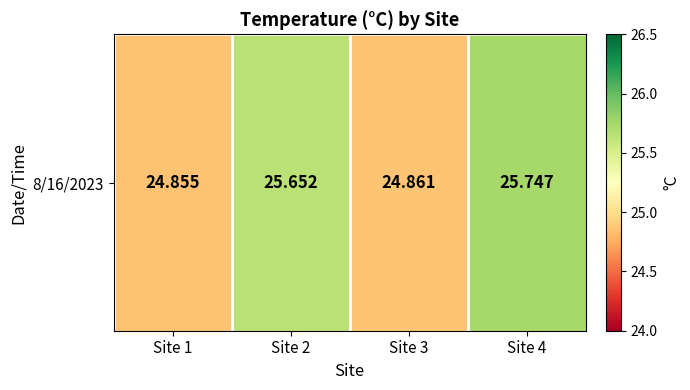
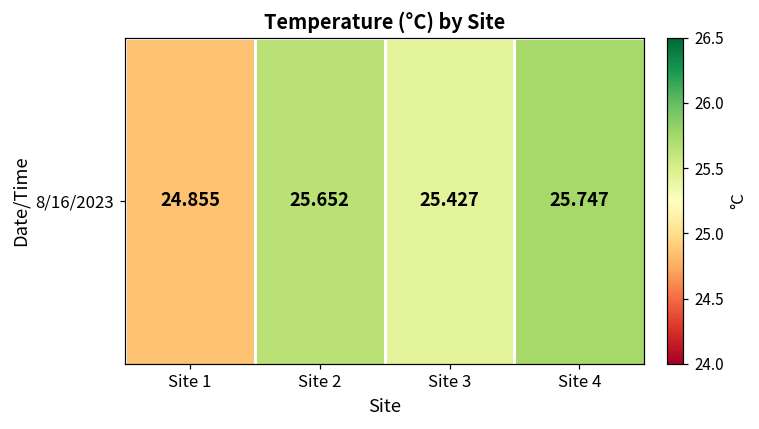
  {
    "8/16/2023": {
      "Site 1": 24.855,
      "Site 2": 25.652,
-     "Site 3": 24.861,
+     "Site 3": 25.427,
      "Site 4": 25.747
    }
  }
